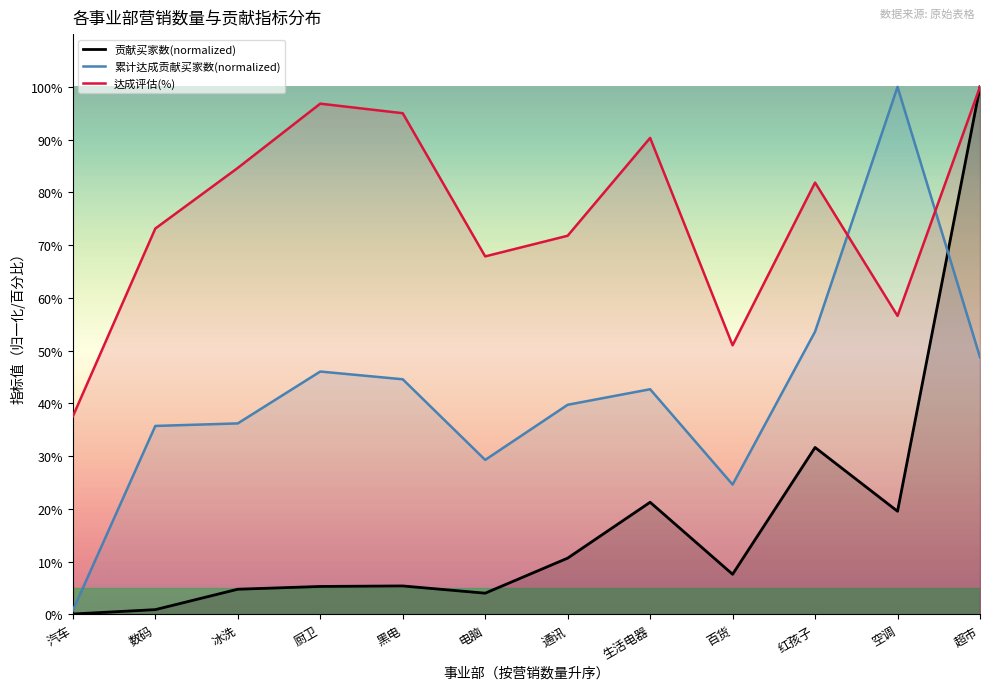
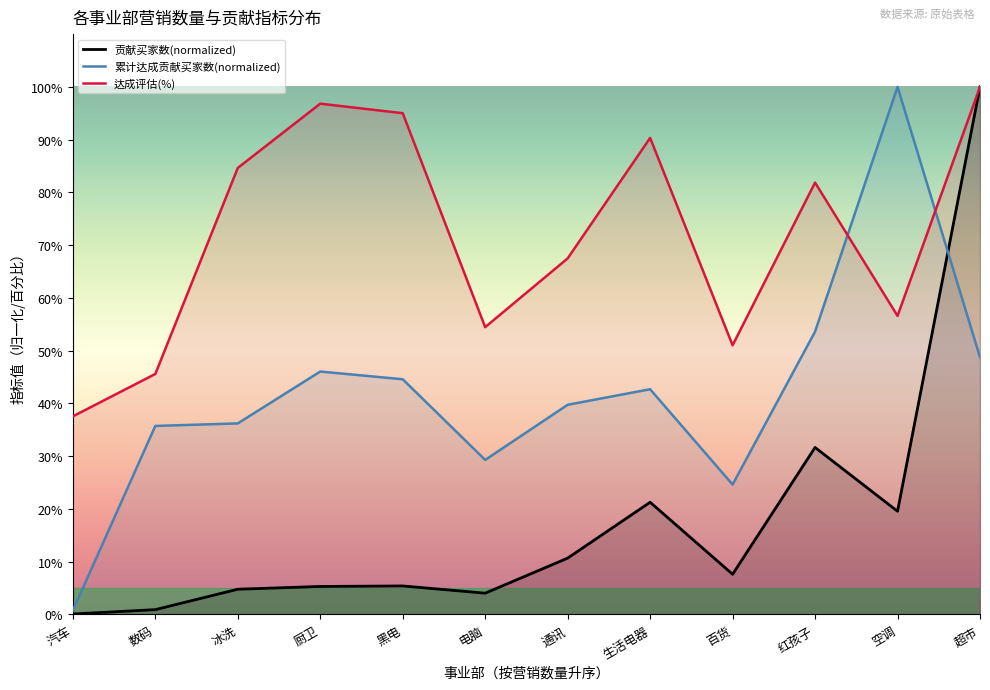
  {
    "贡献买家数(normalized)": {
      "厨卫": "5%",
      "黑电": "5%",
      "通讯": "11%",
      "生活电器": "21%",
      "百货": "8%",
      "红孩子": "32%",
      "空调": "20%"
    },
    "累计达成贡献买家数(normalized)": {
      "数码": "36%",
      "冰洗": "36%",
      "厨卫": "46%",
      "黑电": "45%",
      "电脑": "29%",
      "通讯": "40%",
      "生活电器": "43%",
      "百货": "25%",
      "红孩子": "54%",
      "空调": "100%",
      "超市": "49%"
    },
    "达成评估(%)": {
      "汽车": "38%",
-     "数码": "73%",
+     "数码": "46%",
      "冰洗": "85%",
      "厨卫": "97%",
      "黑电": "95%",
-     "电脑": "68%",
-     "通讯": "72%",
+     "电脑": "54%",
+     "通讯": "67%",
      "生活电器": "90%",
      "百货": "51%",
      "红孩子": "82%",
      "空调": "57%"
    }
  }
